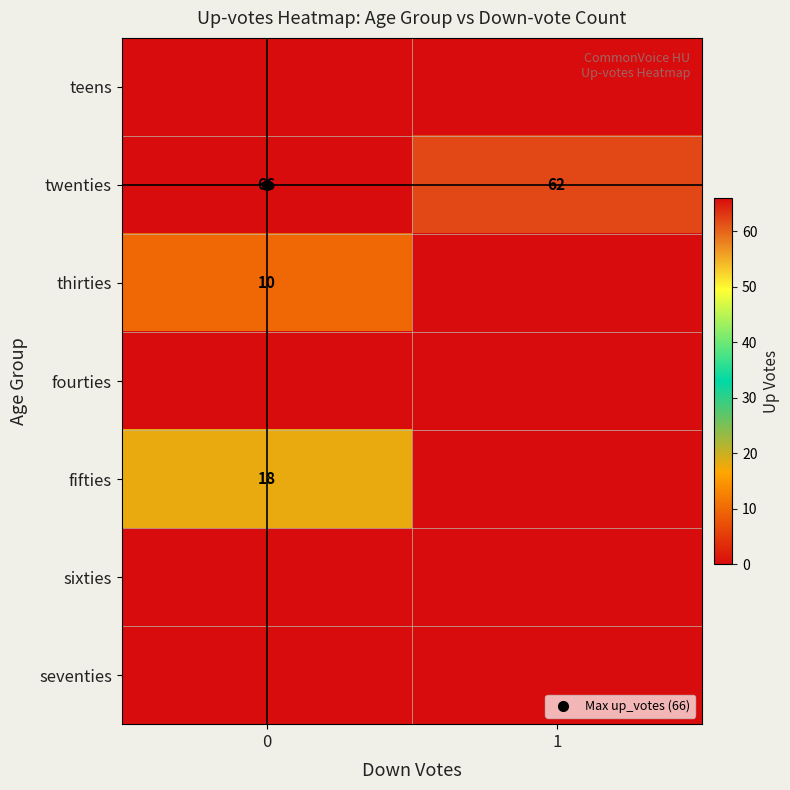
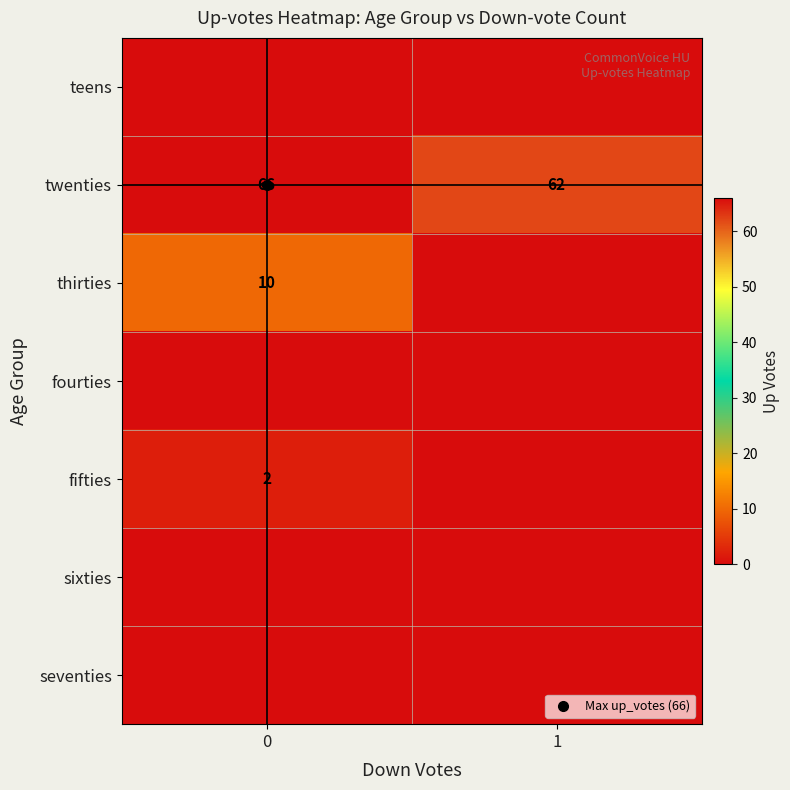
  {
    "twenties": {
      "1": 62
    },
    "thirties": {
      "0": 10
    },
    "fifties": {
-     "0": 18
+     "0": 2
    }
  }
